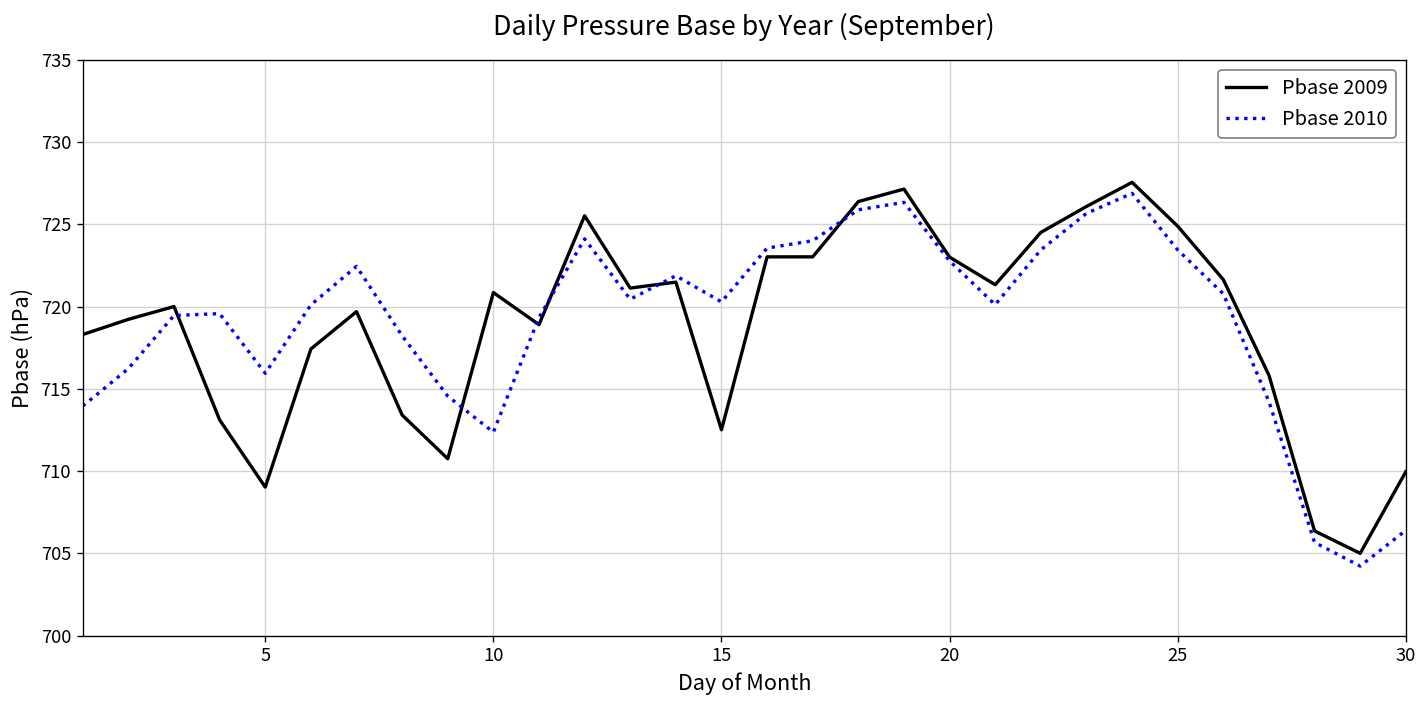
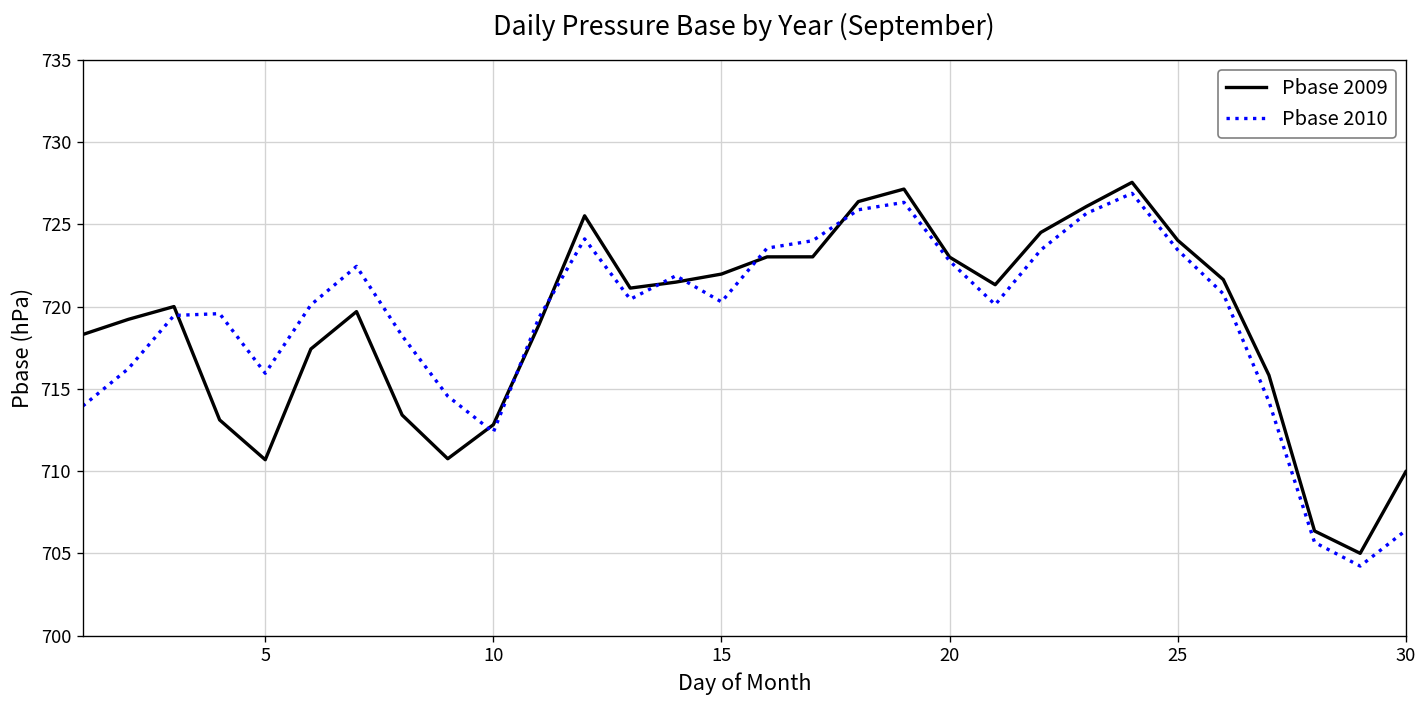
  {
    "Pbase 2009": {
-     "5": 709.0,
-     "10": 720.9,
-     "15": 712.5,
+     "5": 710.7,
+     "10": 712.8,
+     "15": 722.0,
      "20": 723.0,
-     "25": 724.9,
+     "25": 724.0,
      "30": 710.0
    },
    "Pbase 2010": {
      "5": 716.0,
      "10": 712.4,
      "15": 720.3,
      "20": 722.8,
      "25": 723.5,
      "30": 706.4
    }
  }
